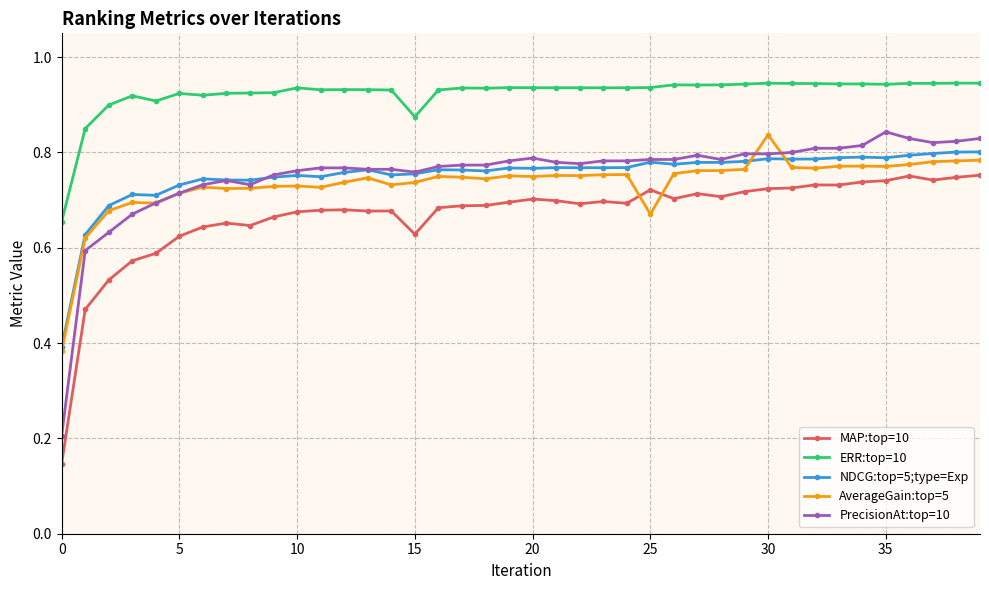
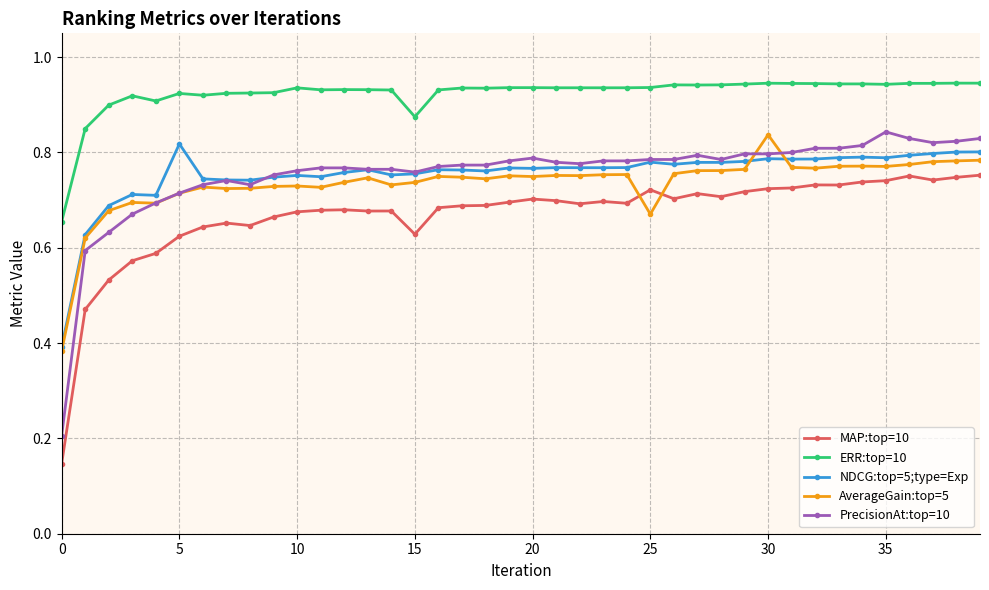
  {
    "MAP:top=10": {
      "0": 0.15,
      "5": 0.62,
      "10": 0.68,
      "15": 0.63,
      "20": 0.70,
      "25": 0.72,
      "30": 0.72,
      "35": 0.74
    },
    "ERR:top=10": {
      "0": 0.65,
      "5": 0.92,
      "10": 0.94,
      "15": 0.87,
      "20": 0.94,
      "25": 0.94,
      "30": 0.95,
      "35": 0.94
    },
    "NDCG:top=5;type=Exp": {
      "0": 0.39,
-     "5": 0.73,
+     "5": 0.82,
      "10": 0.75,
      "20": 0.77,
      "25": 0.78,
      "30": 0.79,
      "35": 0.79
    },
    "AverageGain:top=5": {
      "0": 0.38,
      "10": 0.73,
      "15": 0.74,
      "20": 0.75,
      "25": 0.67,
      "30": 0.84,
      "35": 0.77
    },
    "PrecisionAt:top=10": {
      "0": 0.21,
      "10": 0.76,
      "20": 0.79,
      "25": 0.79,
      "30": 0.80,
      "35": 0.84
    }
  }
